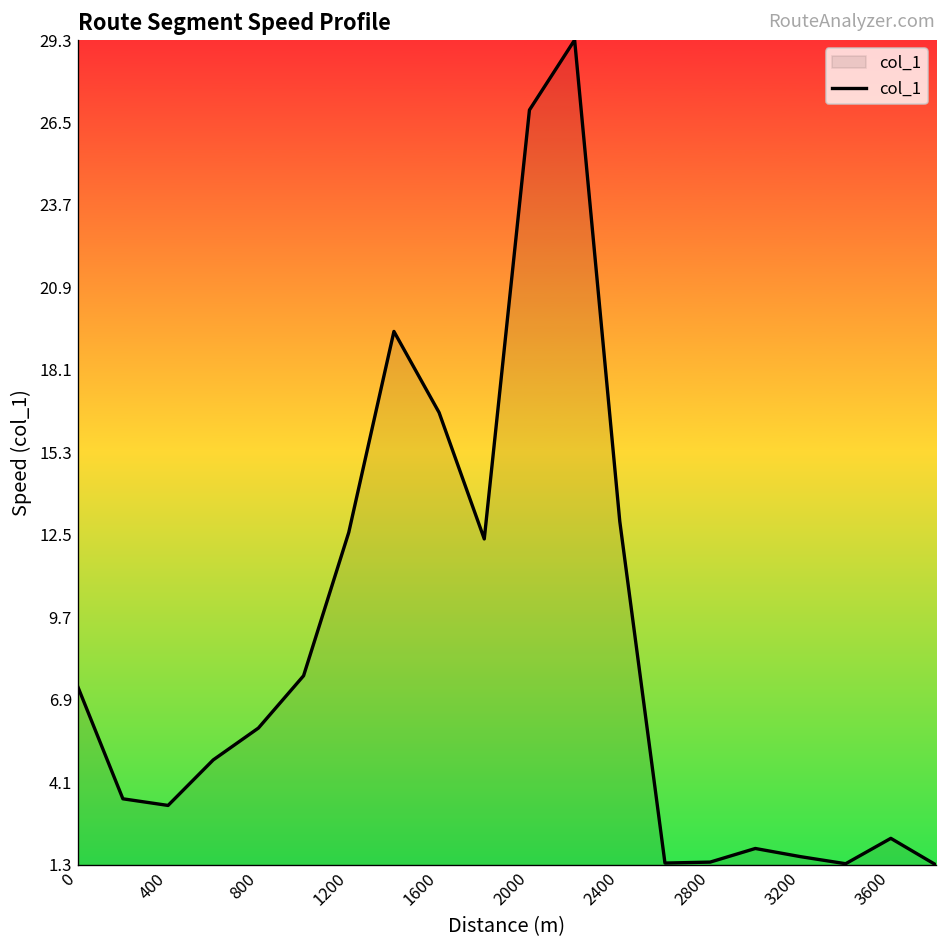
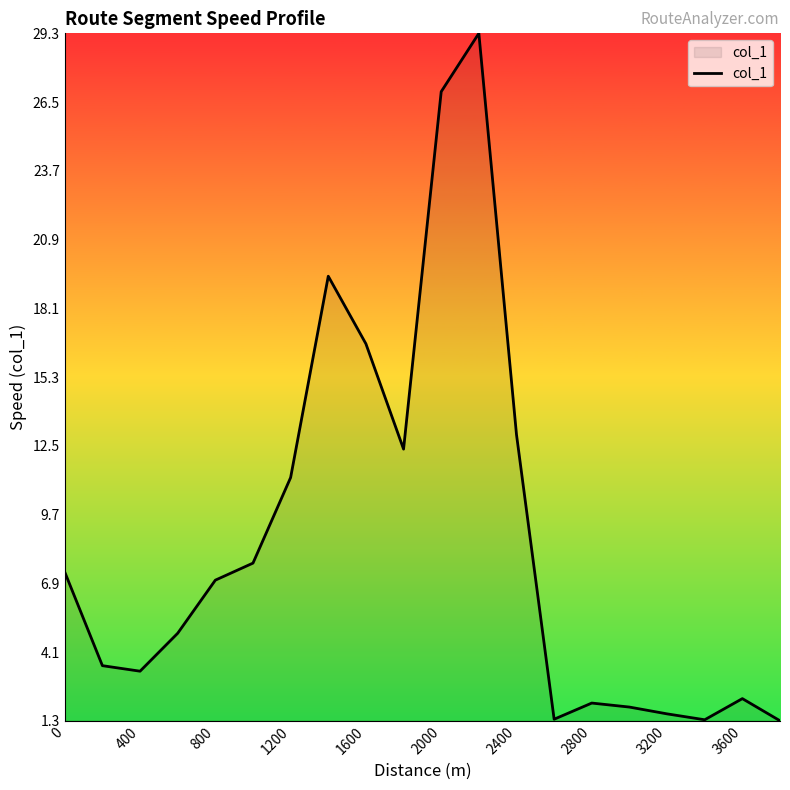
  {
    "0": 7.4,
    "400": 3.3,
-   "800": 6.0,
-   "1200": 12.6,
+   "800": 7.0,
+   "1200": 11.2,
    "1600": 16.7,
    "2000": 26.9,
    "2400": 13.0,
-   "2800": 1.4,
+   "2800": 2.0,
    "3200": 1.6,
    "3600": 2.2
  }
